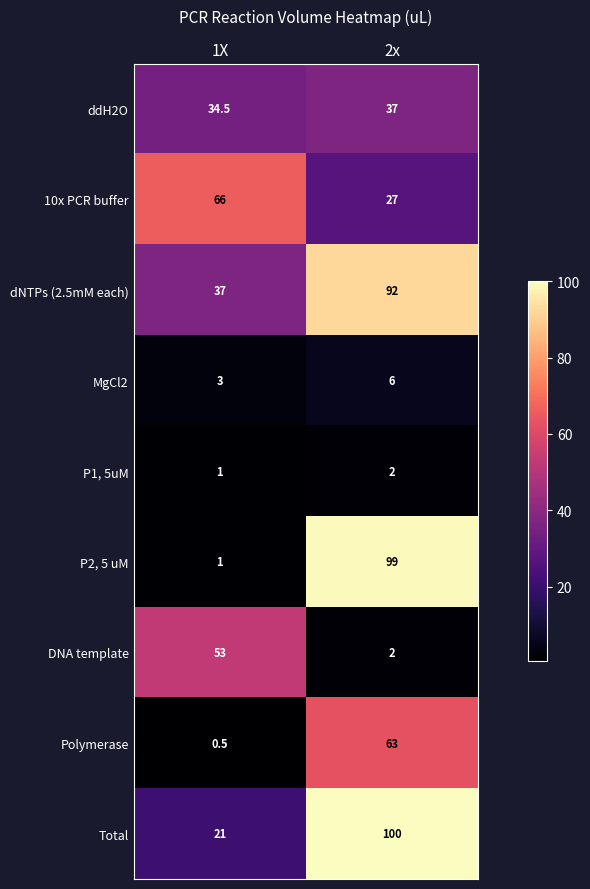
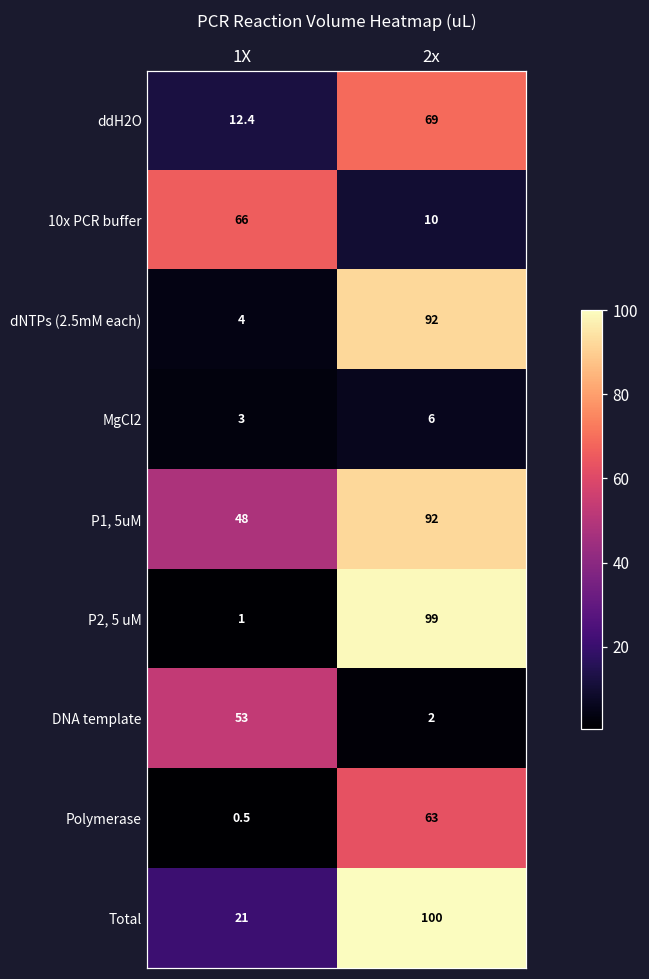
  {
    "ddH2O": {
-     "1X": 34.5,
-     "2x": 37
+     "1X": 12.4,
+     "2x": 69
    },
    "10x PCR buffer": {
      "1X": 66,
-     "2x": 27
+     "2x": 10
    },
    "dNTPs (2.5mM each)": {
-     "1X": 37,
+     "1X": 4,
      "2x": 92
    },
    "MgCl2": {
      "1X": 3,
      "2x": 6
    },
    "P1, 5uM": {
-     "1X": 1,
-     "2x": 2
+     "1X": 48,
+     "2x": 92
    },
    "P2, 5 uM": {
      "1X": 1,
      "2x": 99
    },
    "DNA template": {
      "1X": 53,
      "2x": 2
    },
    "Polymerase": {
      "1X": 0.5,
      "2x": 63
    },
    "Total": {
      "1X": 21,
      "2x": 100
    }
  }
